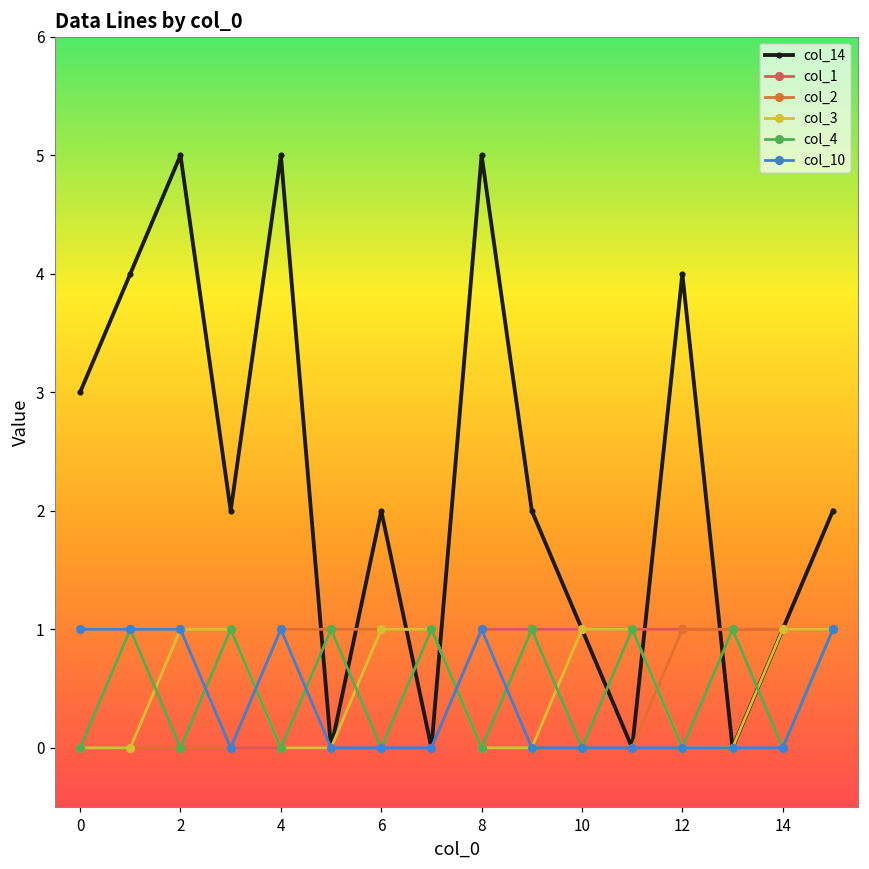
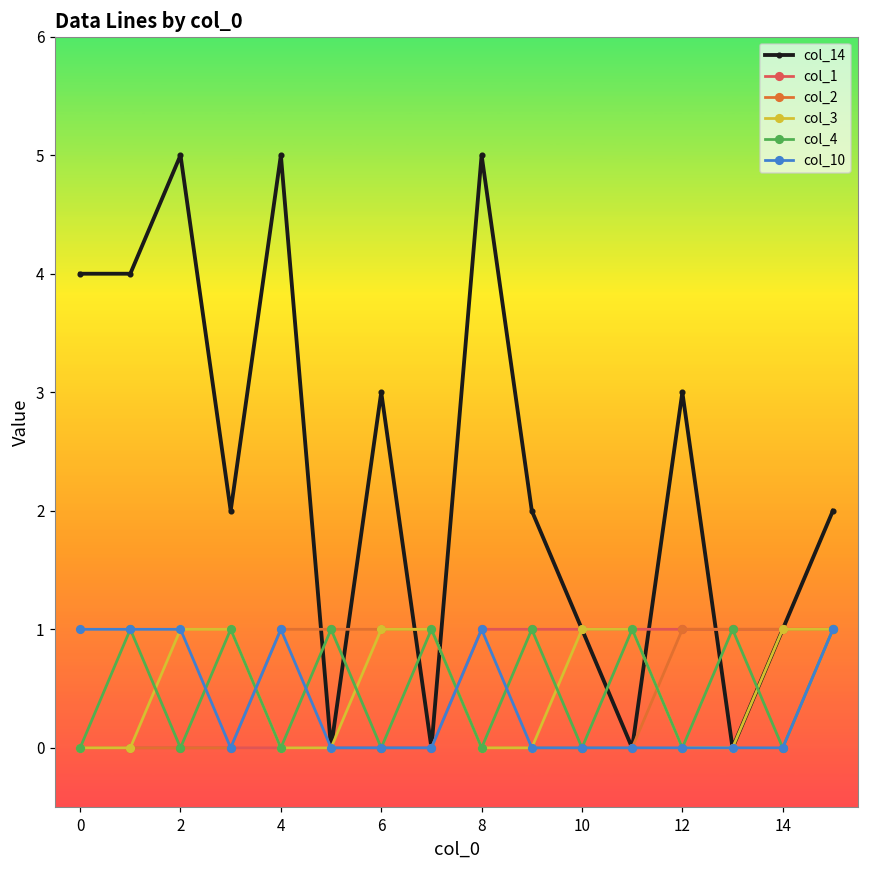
  {
    "col_14": {
-     "0": 3,
+     "0": 4,
      "2": 5,
      "4": 5,
-     "6": 2,
+     "6": 3,
      "8": 5,
-     "12": 4
+     "12": 3
    },
    "col_10": {
      "0": 1
    }
  }
